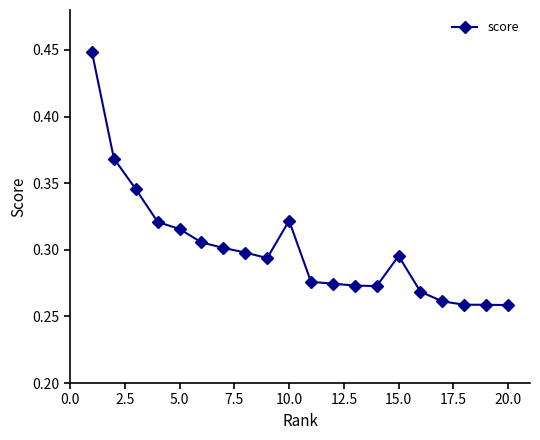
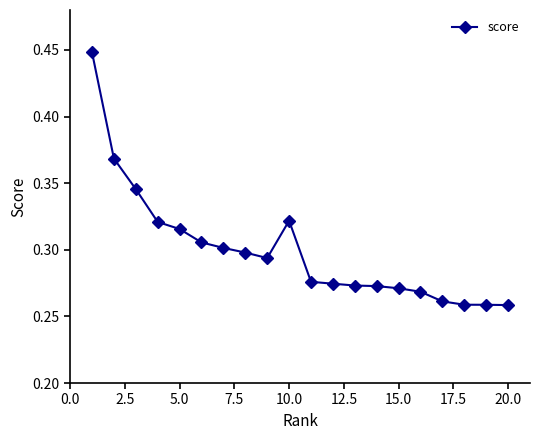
  {
    "5.0": 0.316,
    "10.0": 0.322,
-   "15.0": 0.295,
+   "15.0": 0.271,
    "20.0": 0.259
  }
